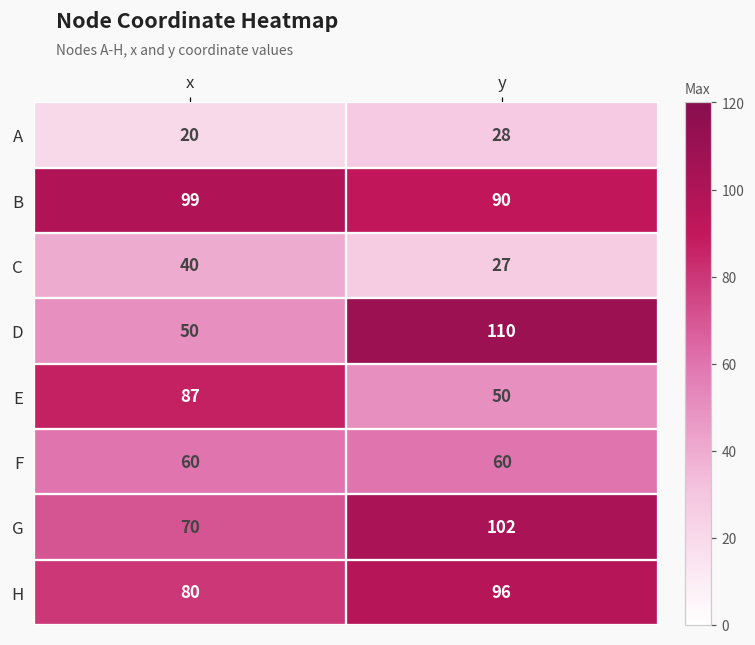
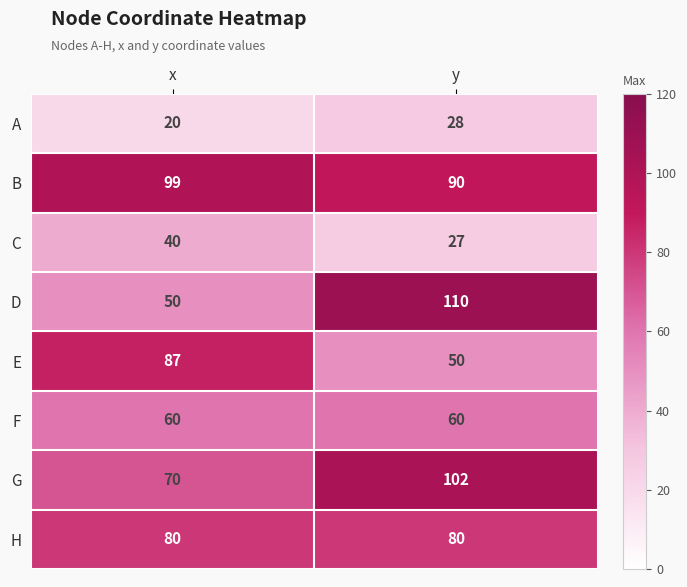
  {
    "A": {
      "x": 20,
      "y": 28
    },
    "B": {
      "x": 99,
      "y": 90
    },
    "C": {
      "x": 40,
      "y": 27
    },
    "D": {
      "x": 50,
      "y": 110
    },
    "E": {
      "x": 87,
      "y": 50
    },
    "F": {
      "x": 60,
      "y": 60
    },
    "G": {
      "x": 70,
      "y": 102
    },
    "H": {
      "x": 80,
-     "y": 96
+     "y": 80
    }
  }
